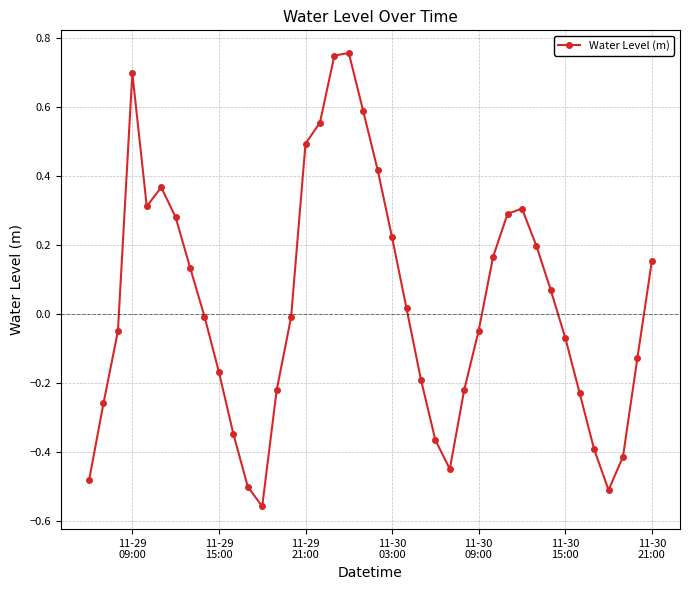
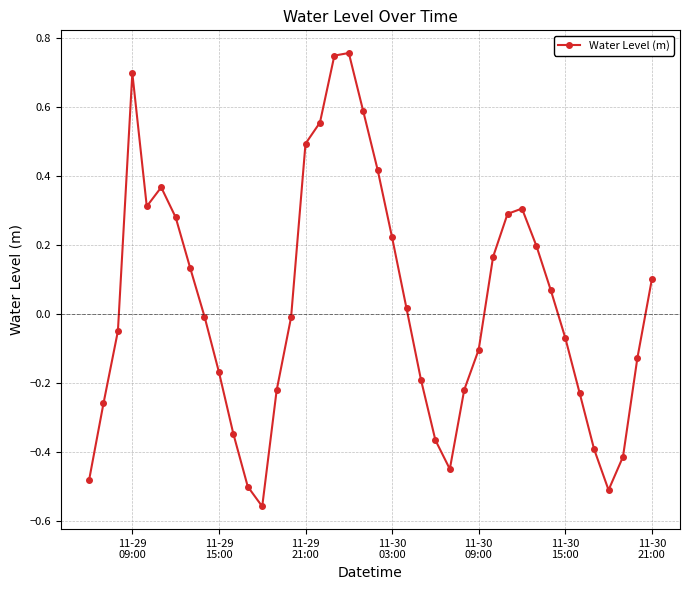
  {
    "11-29 09:00": 0.70,
    "11-29 15:00": -0.17,
    "11-29 21:00": 0.49,
    "11-30 03:00": 0.22,
-   "11-30 09:00": -0.05,
+   "11-30 09:00": -0.10,
    "11-30 15:00": -0.07,
-   "11-30 21:00": 0.15
+   "11-30 21:00": 0.10
  }
